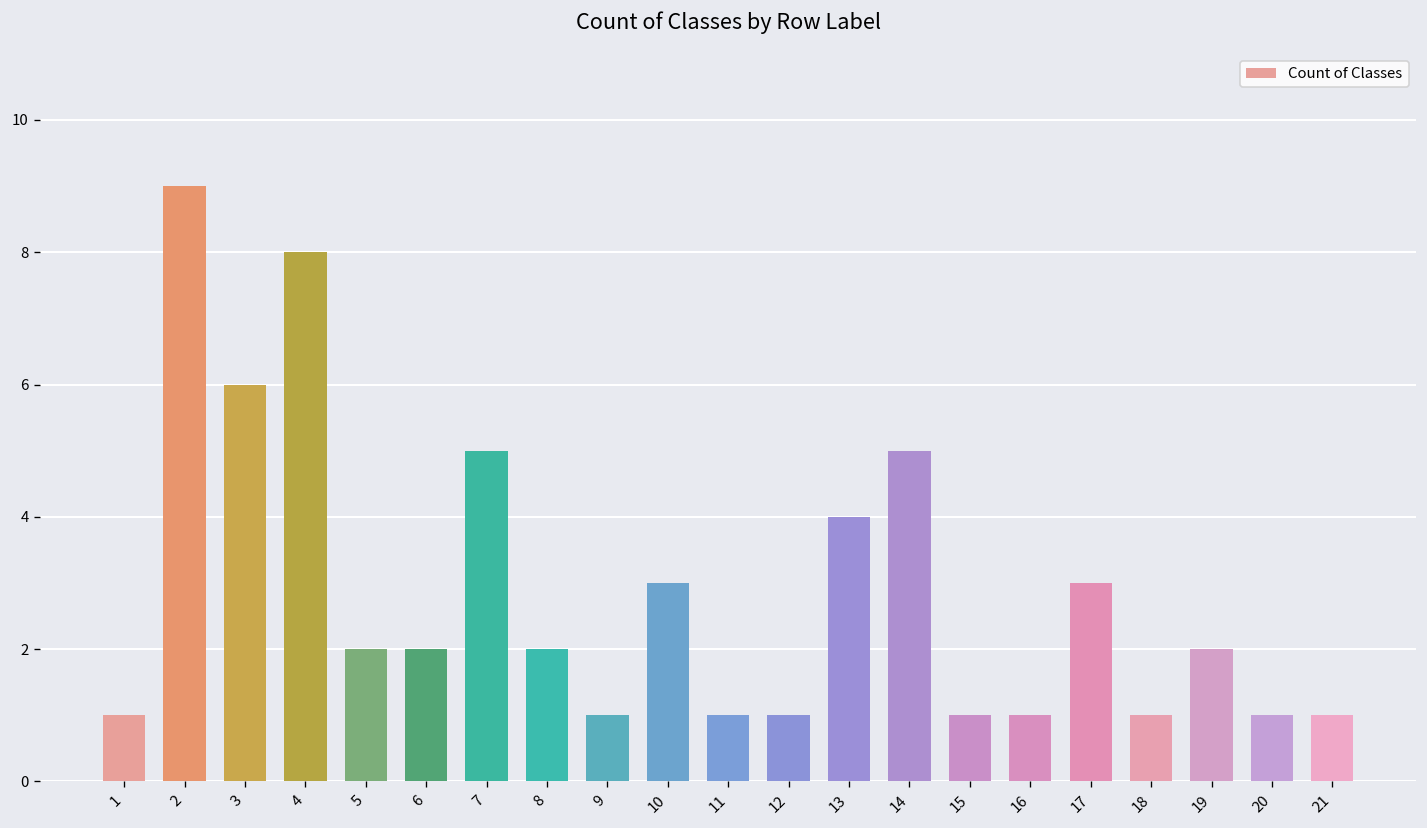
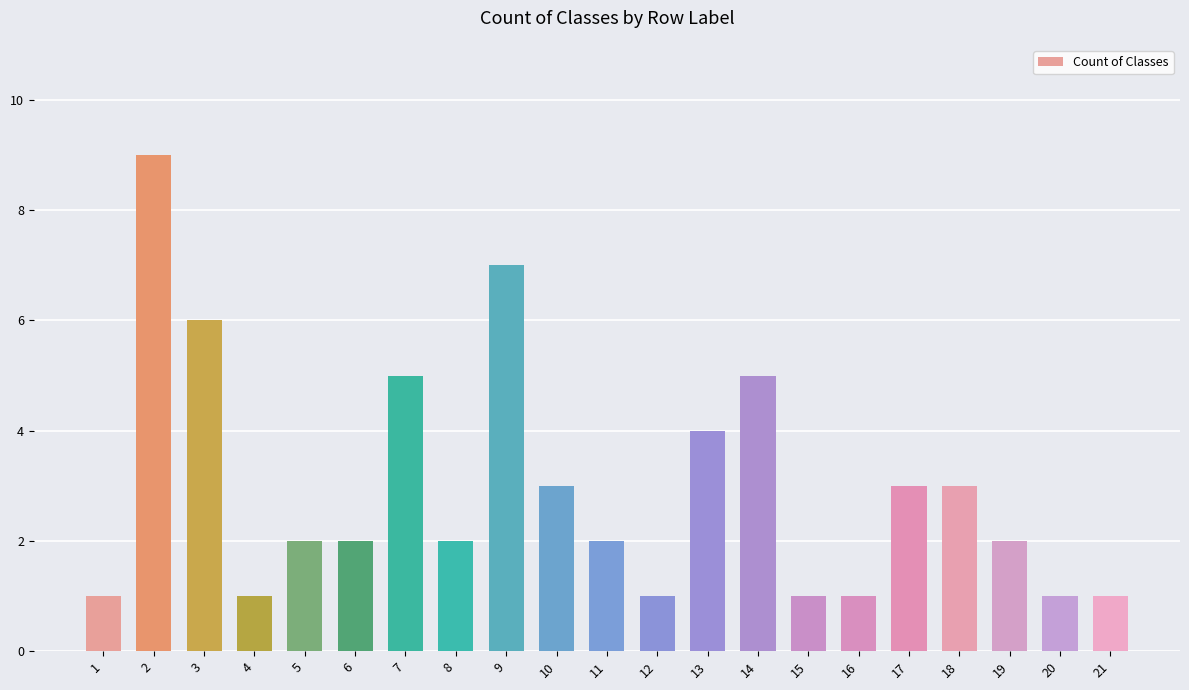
  {
    "1": 1,
    "2": 9,
    "3": 6,
-   "4": 8,
+   "4": 1,
    "5": 2,
    "6": 2,
    "7": 5,
    "8": 2,
-   "9": 1,
+   "9": 7,
    "10": 3,
-   "11": 1,
+   "11": 2,
    "12": 1,
    "13": 4,
    "14": 5,
    "15": 1,
    "16": 1,
    "17": 3,
-   "18": 1,
+   "18": 3,
    "19": 2,
    "20": 1,
    "21": 1
  }
